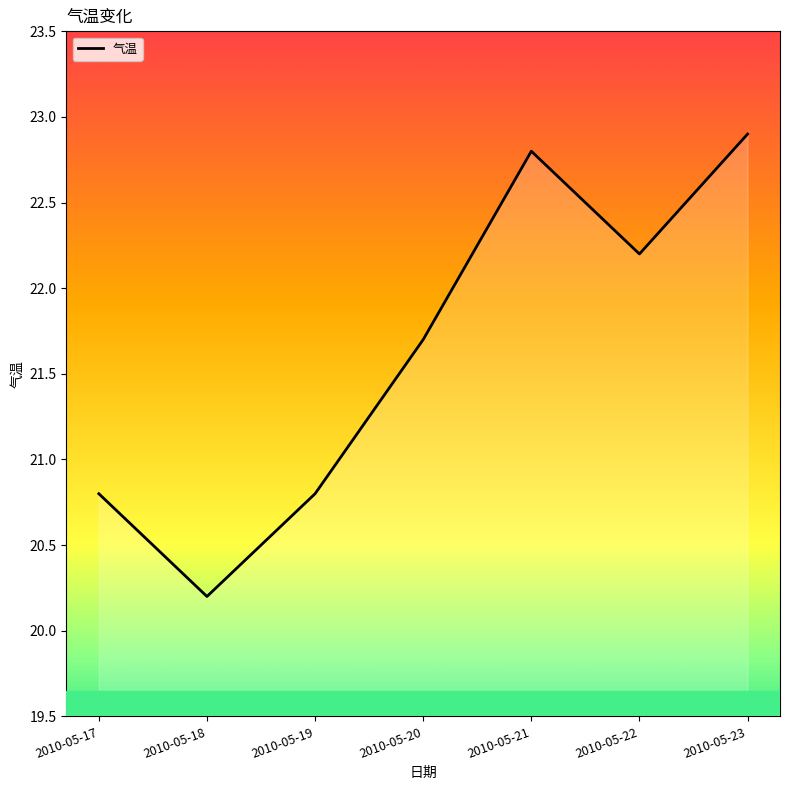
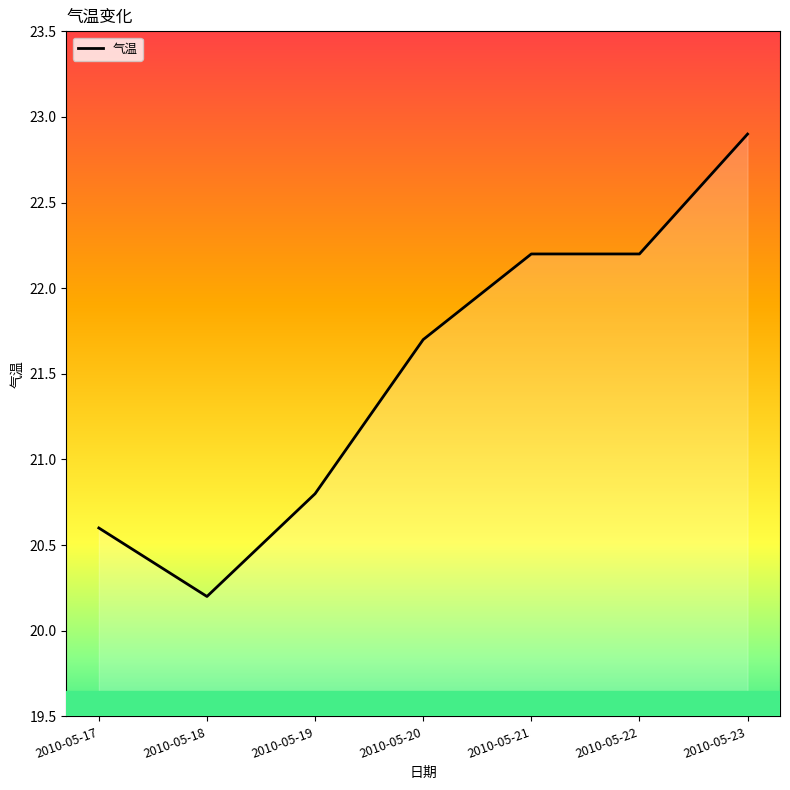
  {
-   "2010-05-17": 20.8,
+   "2010-05-17": 20.6,
    "2010-05-18": 20.2,
    "2010-05-19": 20.8,
    "2010-05-20": 21.7,
-   "2010-05-21": 22.8,
+   "2010-05-21": 22.2,
    "2010-05-22": 22.2,
    "2010-05-23": 22.9
  }
